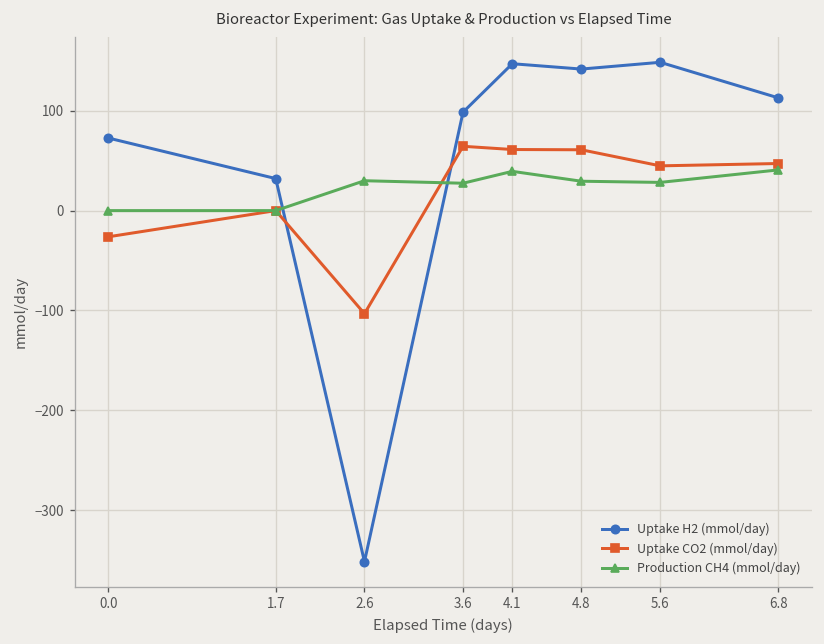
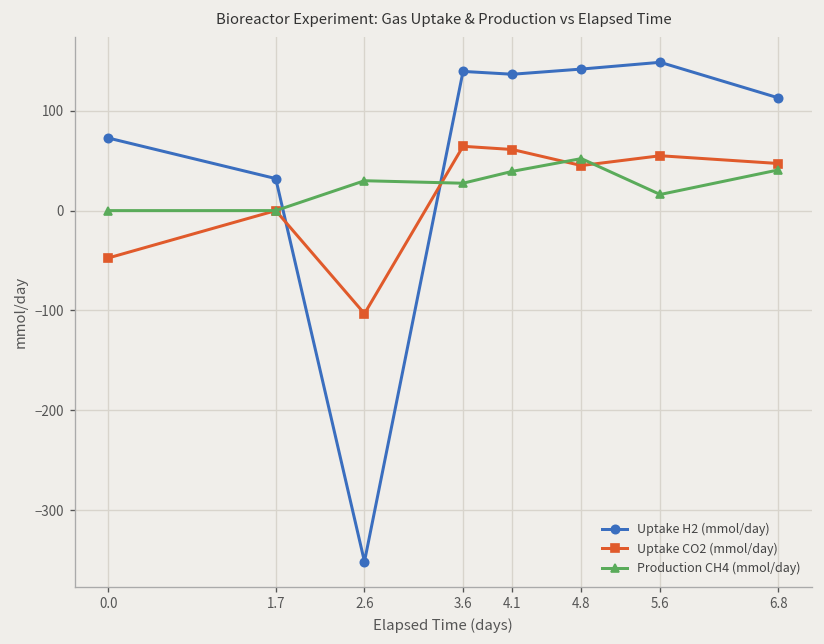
  {
    "Uptake H2 (mmol/day)": {
      "0.0": 70,
      "1.7": 30,
      "2.6": -350,
-     "3.6": 100,
-     "4.1": 150,
+     "3.6": 140,
+     "4.1": 140,
      "4.8": 140,
      "5.6": 150,
      "6.8": 110
    },
    "Uptake CO2 (mmol/day)": {
-     "0.0": -30,
+     "0.0": -50,
      "2.6": -100,
      "3.6": 60,
      "4.1": 60,
-     "4.8": 60,
-     "5.6": 40,
+     "4.8": 50,
+     "5.6": 50,
      "6.8": 50
    },
    "Production CH4 (mmol/day)": {
      "0.0": 0,
      "2.6": 30,
      "3.6": 30,
      "4.1": 40,
-     "4.8": 30,
-     "5.6": 30,
+     "4.8": 50,
+     "5.6": 20,
      "6.8": 40
    }
  }
